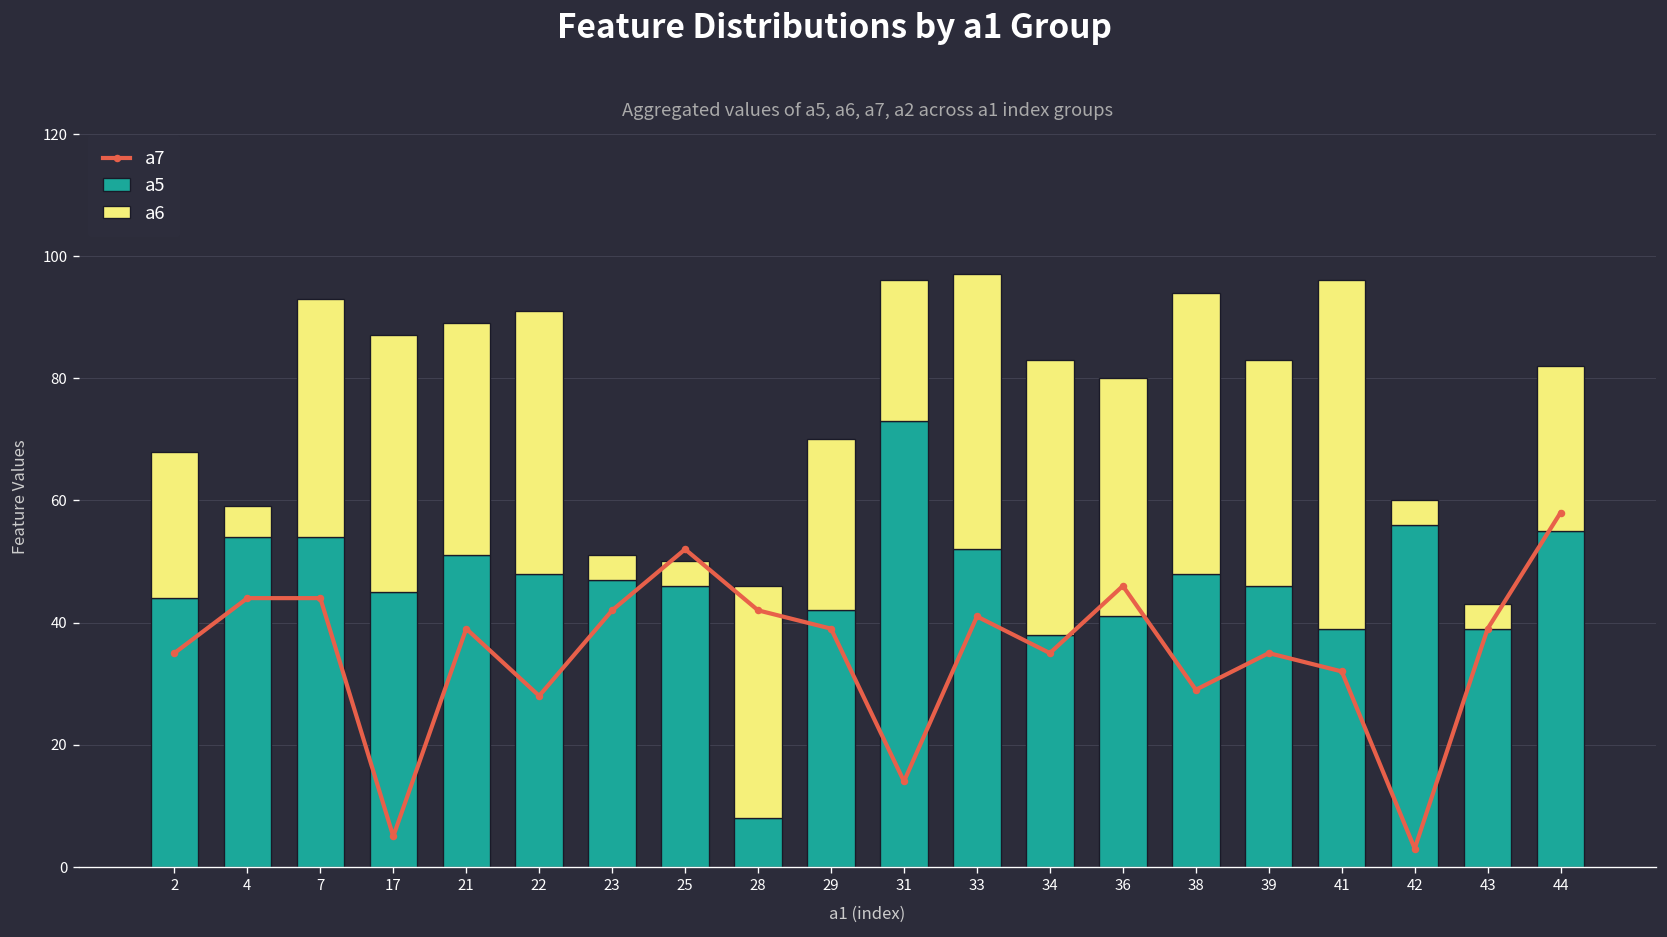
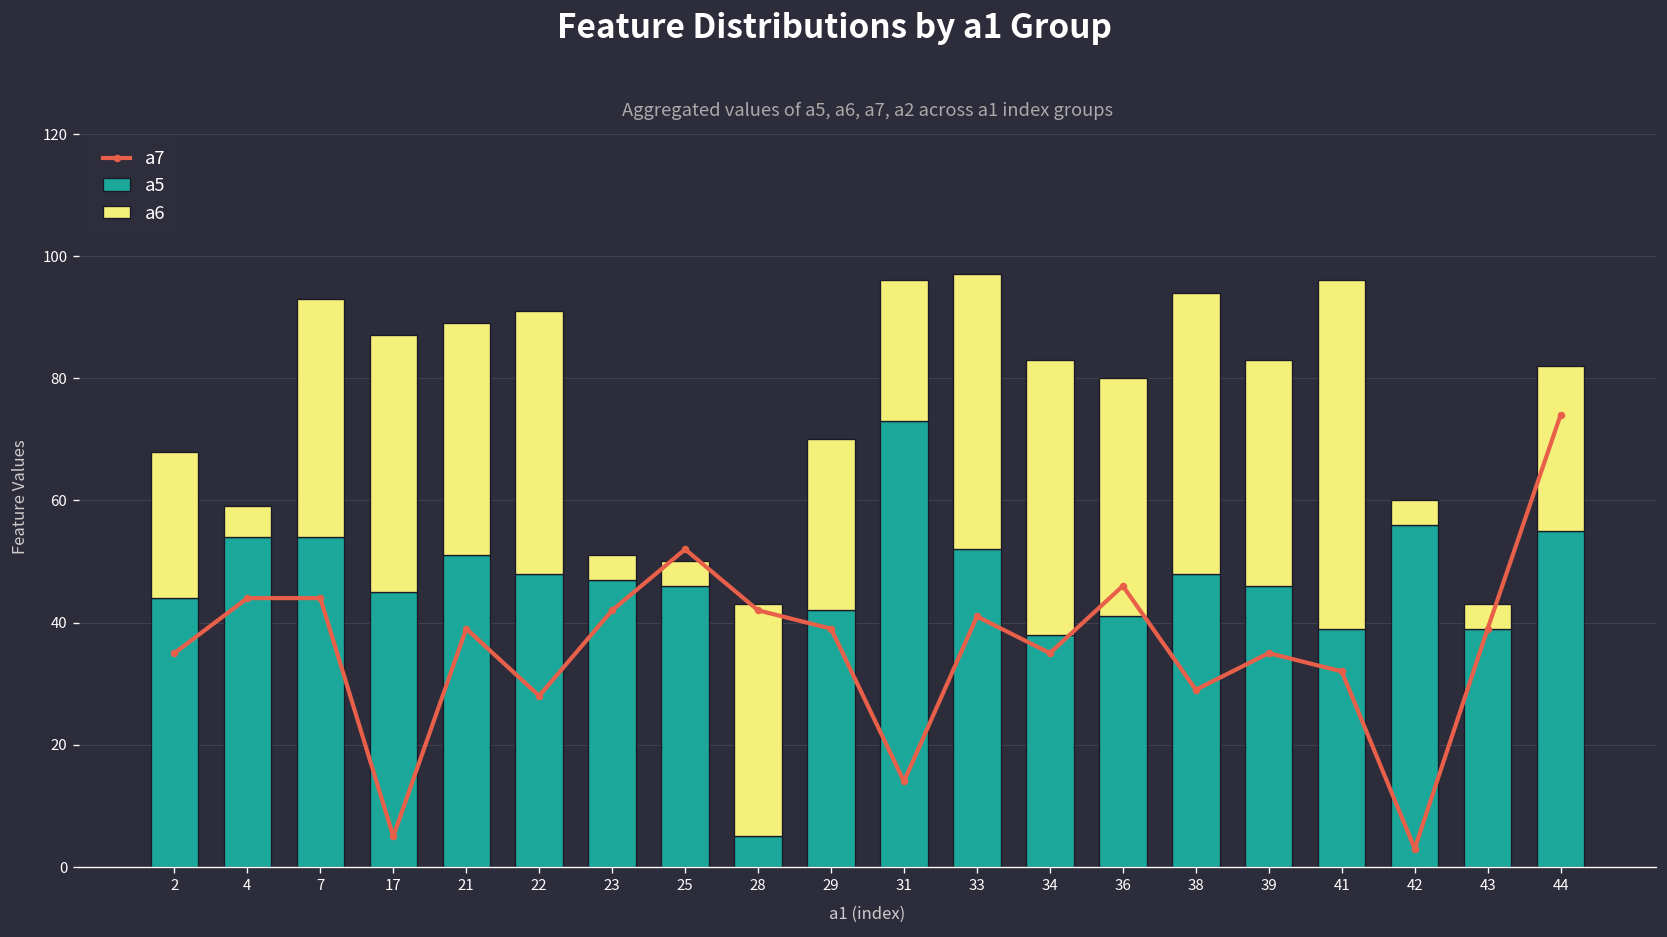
  {
    "a7": {
      "2": 35,
      "4": 44,
      "7": 44,
      "17": 5,
      "21": 39,
      "22": 28,
      "23": 42,
      "25": 52,
      "28": 42,
      "29": 39,
      "31": 14,
      "33": 41,
      "34": 35,
      "36": 46,
      "38": 29,
      "39": 35,
      "41": 32,
      "42": 3,
      "43": 39,
-     "44": 58
+     "44": 74
    },
    "a5": {
      "2": 44,
      "4": 54,
      "7": 54,
      "17": 45,
      "21": 51,
      "22": 48,
      "23": 47,
      "25": 46,
-     "28": 8,
+     "28": 5,
      "29": 42,
      "31": 73,
      "33": 52,
      "34": 38,
      "36": 41,
      "38": 48,
      "39": 46,
      "41": 39,
      "42": 56,
      "43": 39,
      "44": 55
    },
    "a6": {
      "2": 24,
      "4": 5,
      "7": 39,
      "17": 42,
      "21": 38,
      "22": 43,
      "23": 4,
      "25": 4,
      "28": 38,
      "29": 28,
      "31": 23,
      "33": 45,
      "34": 45,
      "36": 39,
      "38": 46,
      "39": 37,
      "41": 57,
      "42": 4,
      "43": 4,
      "44": 27
    }
  }
